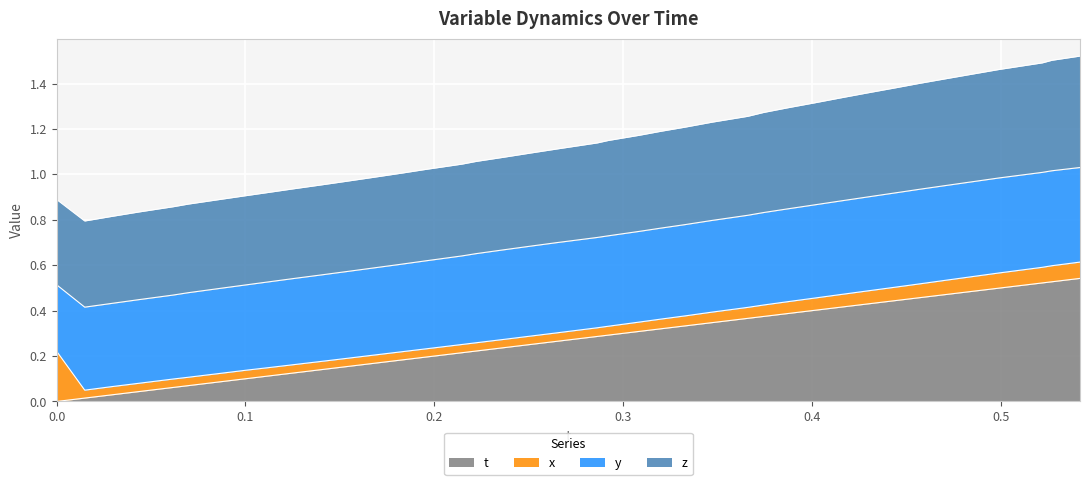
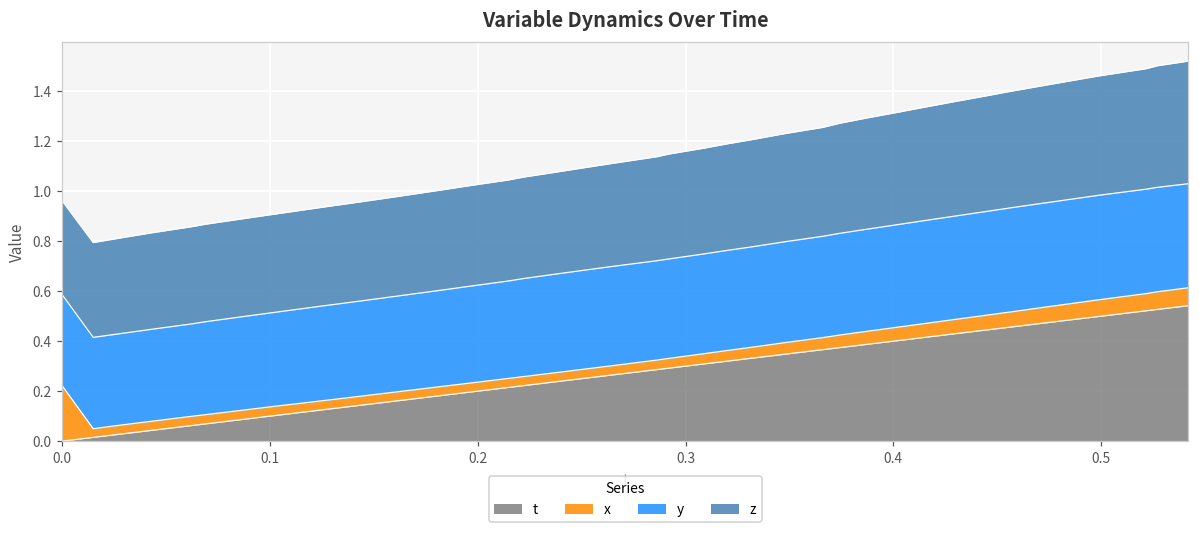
  {
    "t": {
      "0.0": 0.00
    },
    "x": {
      "0.0": 0.22
    },
    "y": {
-     "0.0": 0.29
+     "0.0": 0.36
    },
    "z": {
      "0.0": 0.38
    }
  }
